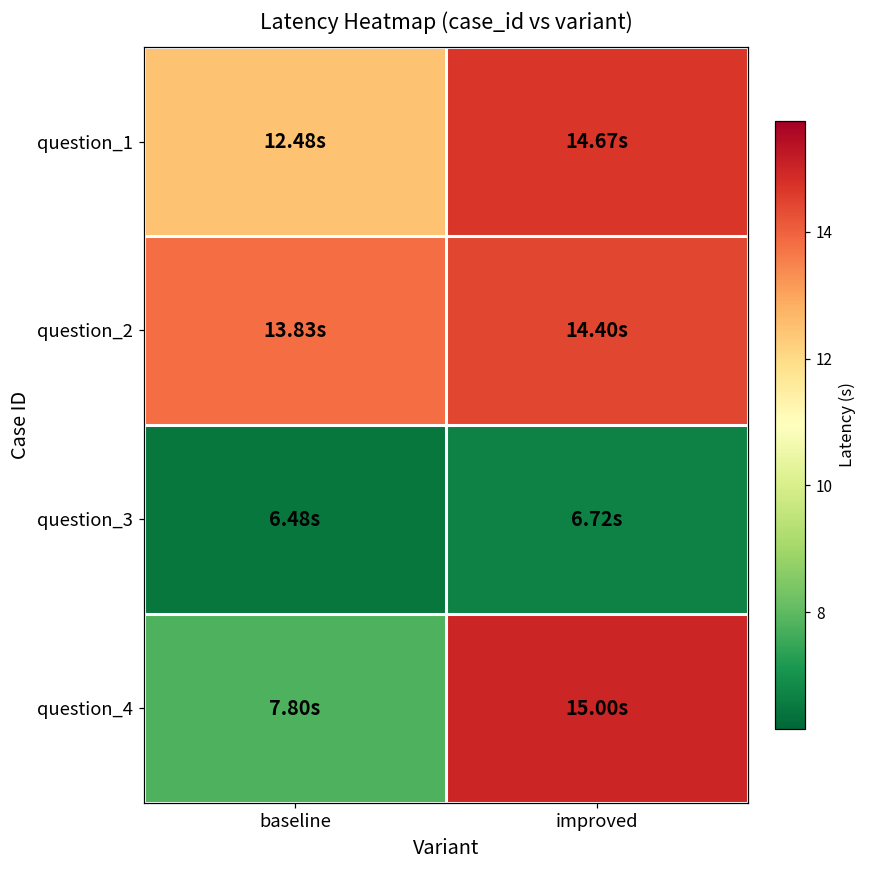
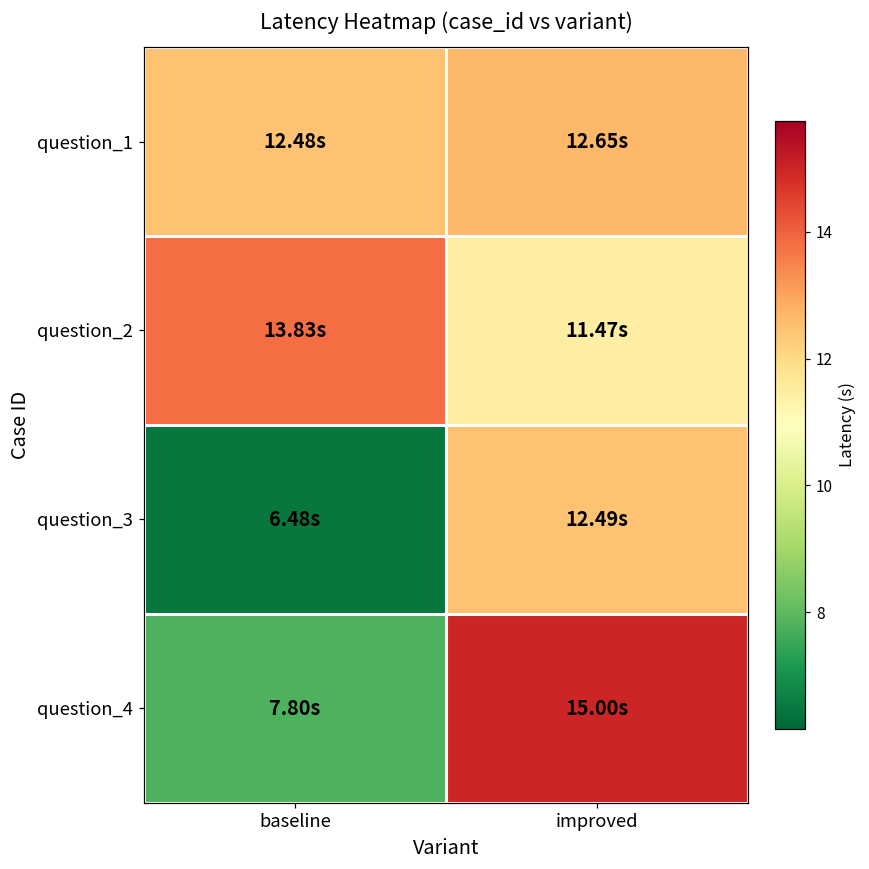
  {
    "question_1": {
      "baseline": "12.48s",
-     "improved": "14.67s"
+     "improved": "12.65s"
    },
    "question_2": {
      "baseline": "13.83s",
-     "improved": "14.40s"
+     "improved": "11.47s"
    },
    "question_3": {
      "baseline": "6.48s",
-     "improved": "6.72s"
+     "improved": "12.49s"
    },
    "question_4": {
      "baseline": "7.80s",
      "improved": "15.00s"
    }
  }
